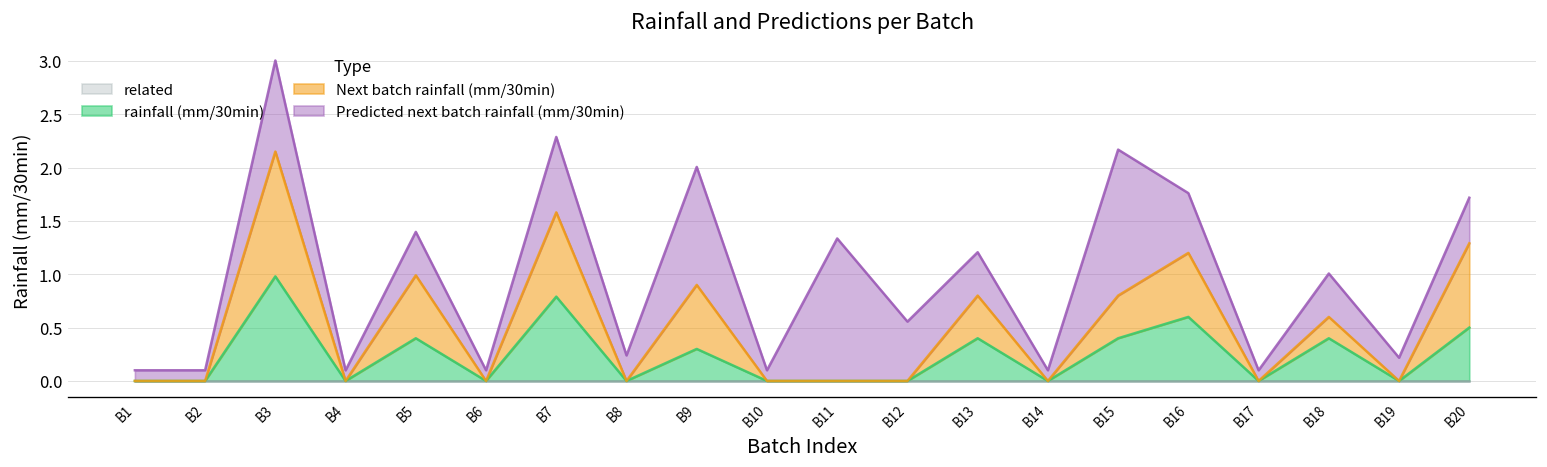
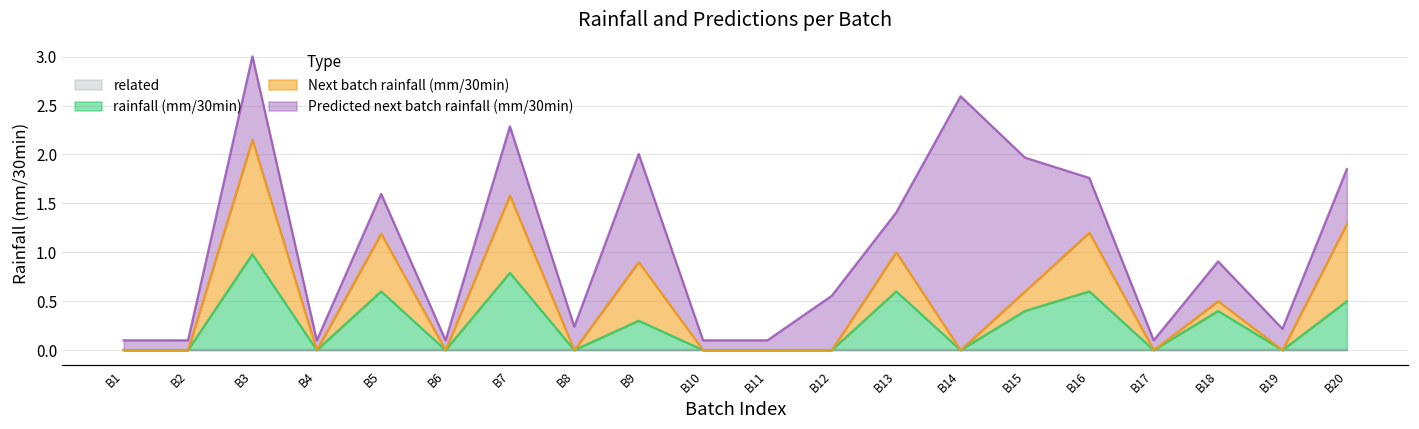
  {
    "related": {
      "B3": 0.0,
      "B5": 0.0,
      "B7": 0.0,
      "B9": 0.0,
      "B13": 0.0,
      "B15": 0.0,
      "B16": 0.0,
      "B18": 0.0,
      "B20": 0.0
    },
    "rainfall (mm/30min)": {
      "B3": 1.0,
-     "B5": 0.4,
+     "B5": 0.6,
      "B7": 0.8,
      "B9": 0.3,
-     "B13": 0.4,
+     "B13": 0.6,
      "B15": 0.4,
      "B16": 0.6,
      "B18": 0.4,
      "B20": 0.5
    },
    "Next batch rainfall (mm/30min)": {
      "B3": 1.2,
      "B5": 0.6,
      "B7": 0.8,
      "B9": 0.6,
      "B13": 0.4,
-     "B15": 0.4,
+     "B15": 0.2,
      "B16": 0.6,
-     "B18": 0.2,
+     "B18": 0.1,
      "B20": 0.8
    },
    "Predicted next batch rainfall (mm/30min)": {
      "B1": 0.1,
      "B2": 0.1,
      "B3": 0.9,
      "B4": 0.1,
      "B5": 0.4,
      "B6": 0.1,
      "B7": 0.7,
      "B8": 0.2,
      "B9": 1.1,
      "B10": 0.1,
-     "B11": 1.3,
+     "B11": 0.1,
      "B12": 0.6,
      "B13": 0.4,
-     "B14": 0.1,
+     "B14": 2.6,
      "B15": 1.4,
      "B16": 0.6,
      "B17": 0.1,
      "B18": 0.4,
      "B19": 0.2,
-     "B20": 0.4
+     "B20": 0.6
    }
  }
